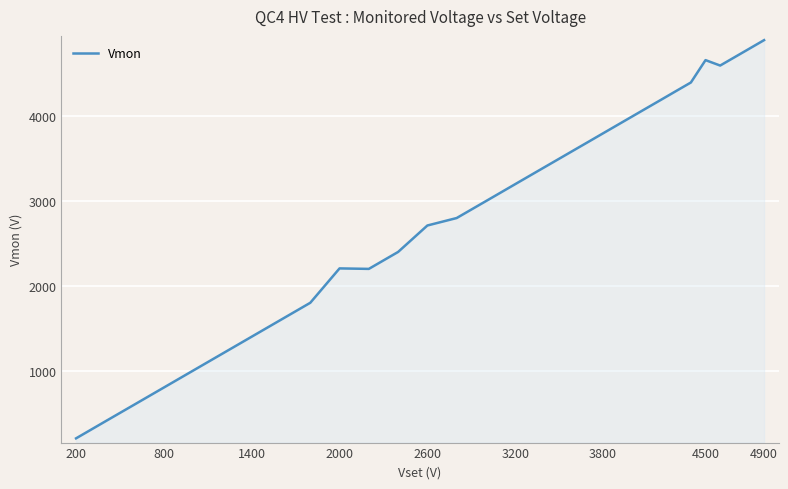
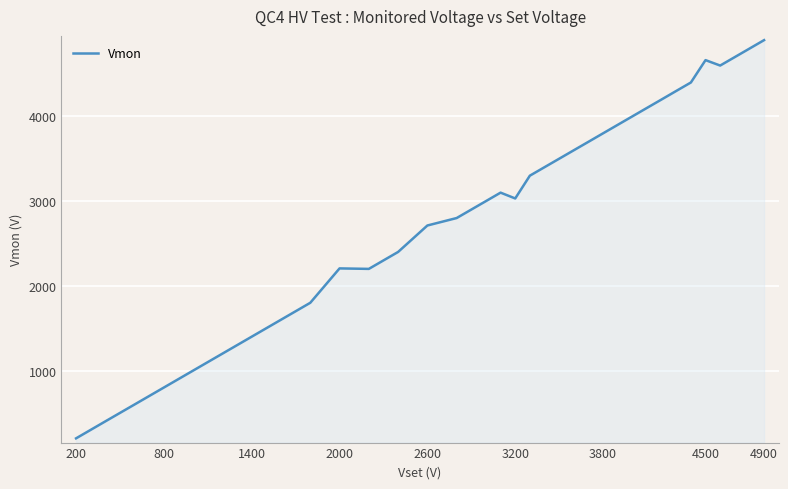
  {
    "200": 200,
    "800": 800,
    "1400": 1400,
    "2000": 2200,
    "2600": 2700,
-   "3200": 3200,
+   "3200": 3000,
    "3800": 3800,
    "4500": 4700,
    "4900": 4900
  }
